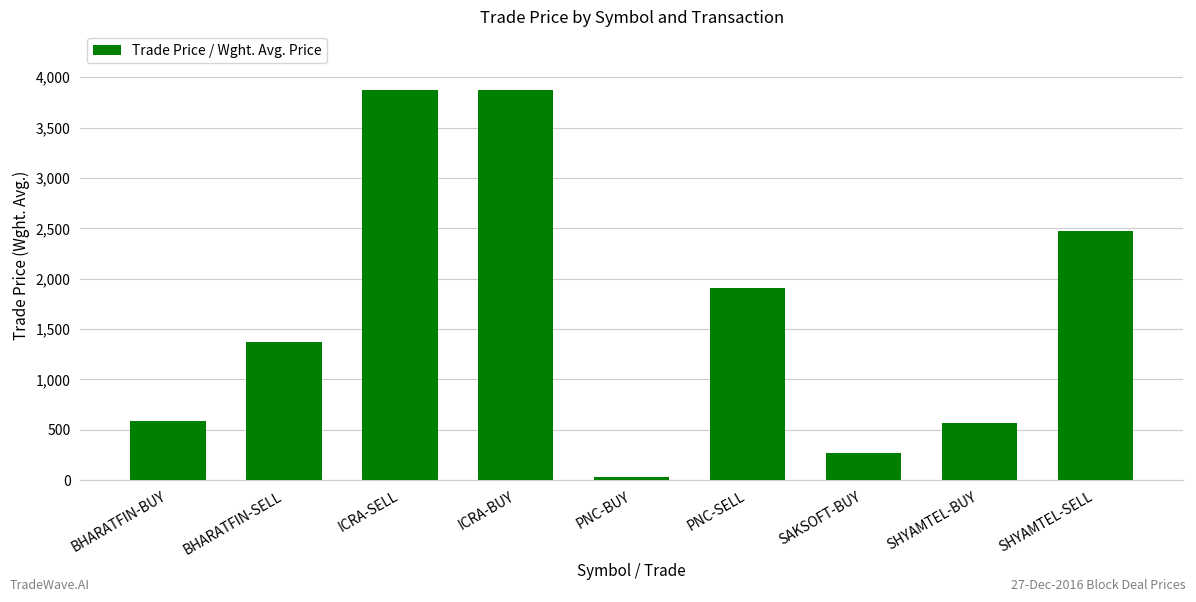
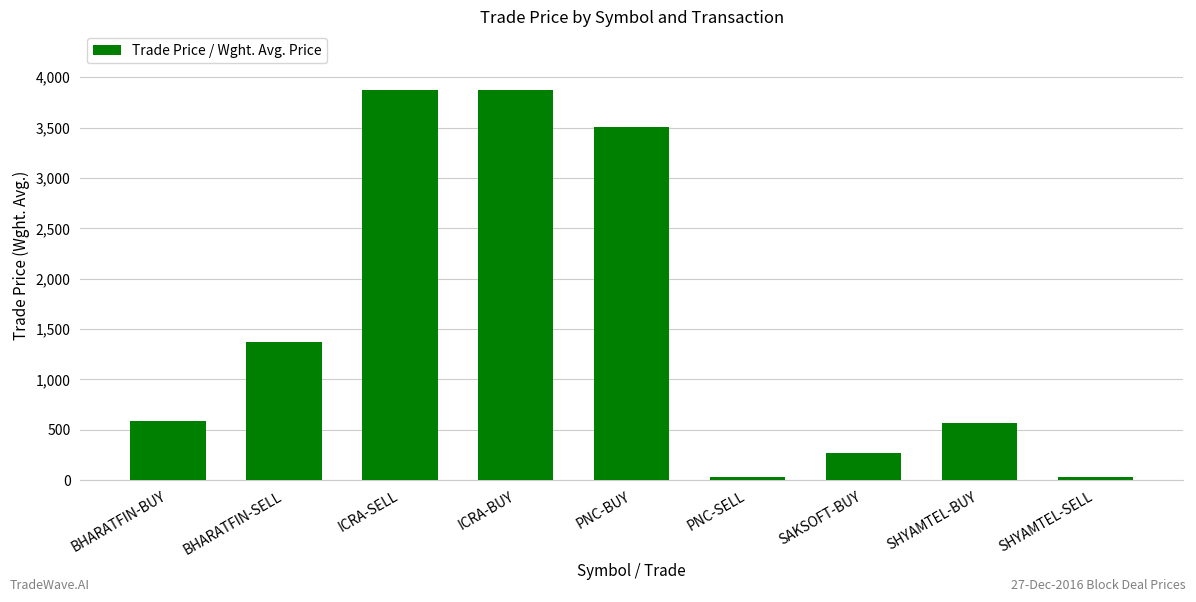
  {
    "BHARATFIN-BUY": "590",
    "BHARATFIN-SELL": "1,370",
    "ICRA-SELL": "3,880",
    "ICRA-BUY": "3,880",
-   "PNC-BUY": "30",
-   "PNC-SELL": "1,910",
+   "PNC-BUY": "3,500",
+   "PNC-SELL": "30",
    "SAKSOFT-BUY": "270",
    "SHYAMTEL-BUY": "570",
-   "SHYAMTEL-SELL": "2,480"
+   "SHYAMTEL-SELL": "30"
  }
